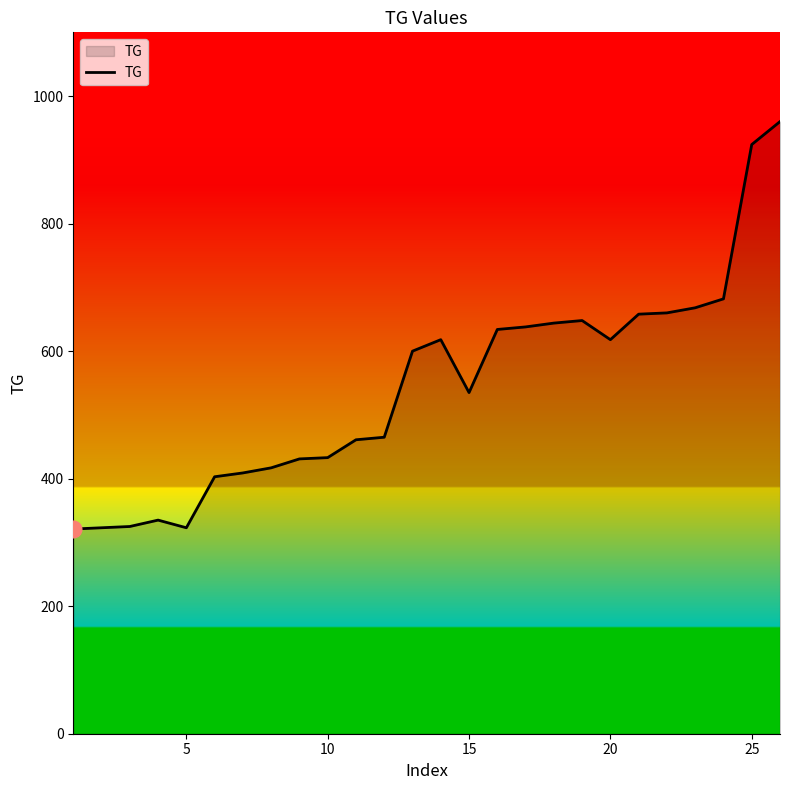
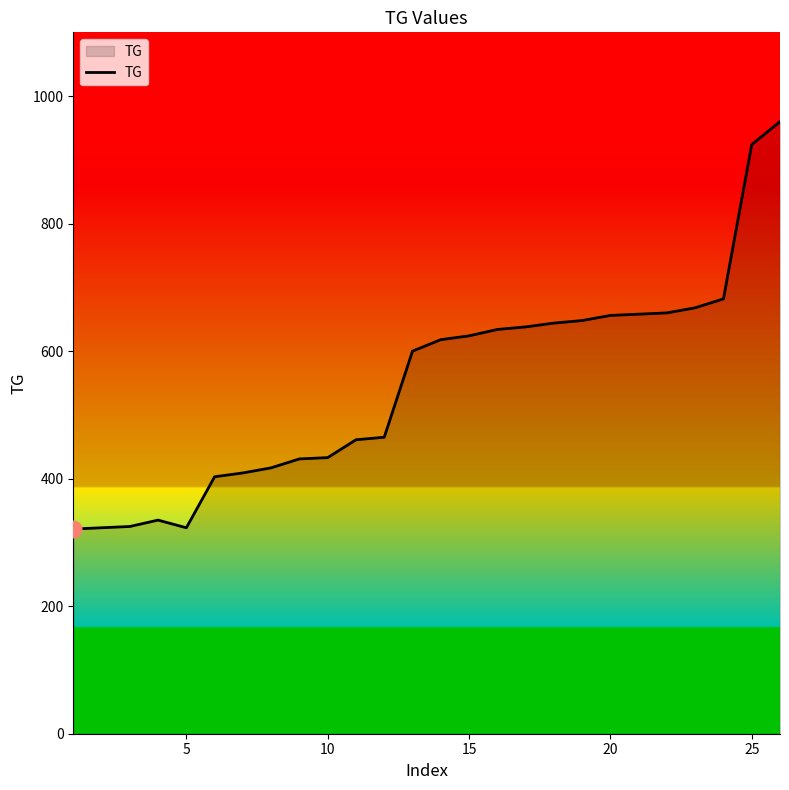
  {
    "TG": {
      "5": 320,
      "10": 430,
-     "15": 540,
-     "20": 620,
+     "15": 620,
+     "20": 660,
      "25": 920
    }
  }
